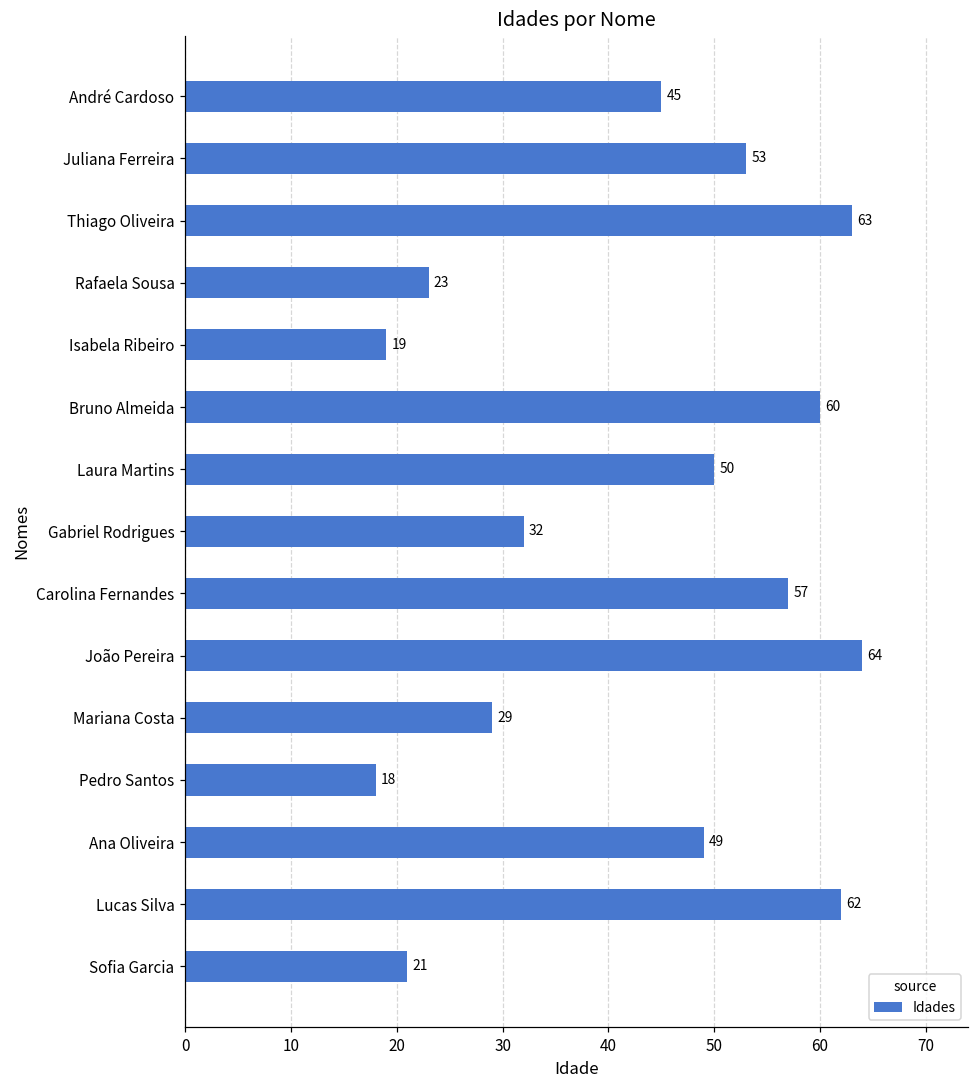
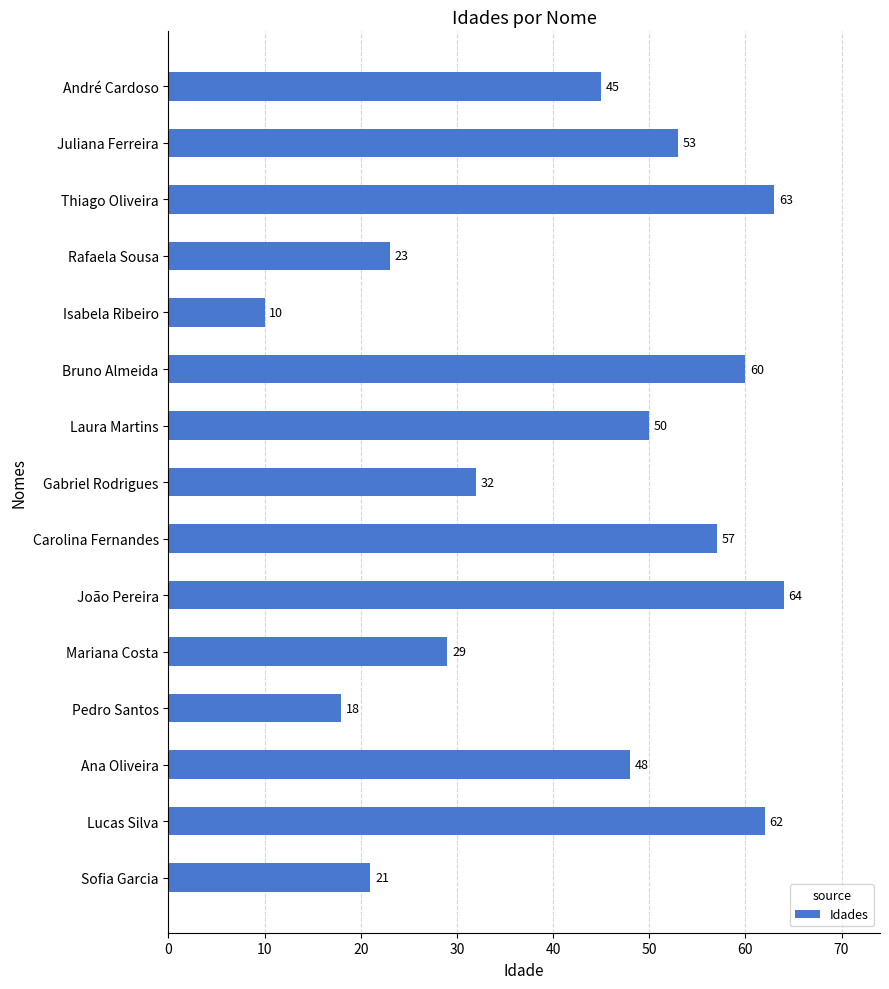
  {
    "André Cardoso": 45,
    "Juliana Ferreira": 53,
    "Thiago Oliveira": 63,
    "Rafaela Sousa": 23,
-   "Isabela Ribeiro": 19,
+   "Isabela Ribeiro": 10,
    "Bruno Almeida": 60,
    "Laura Martins": 50,
    "Gabriel Rodrigues": 32,
    "Carolina Fernandes": 57,
    "João Pereira": 64,
    "Mariana Costa": 29,
    "Pedro Santos": 18,
-   "Ana Oliveira": 49,
+   "Ana Oliveira": 48,
    "Lucas Silva": 62,
    "Sofia Garcia": 21
  }
